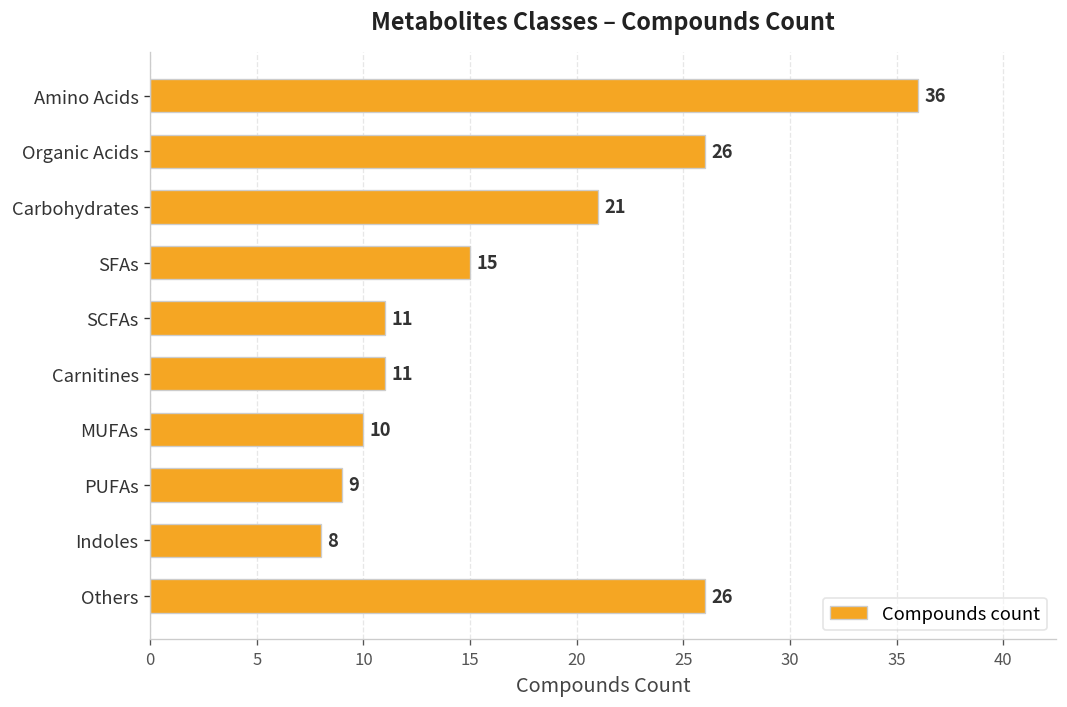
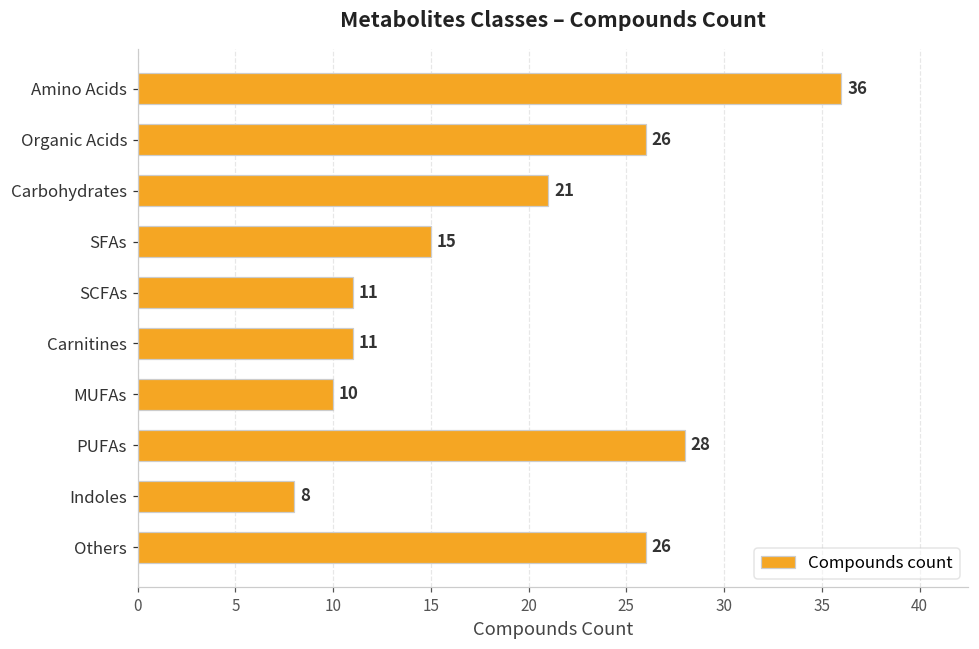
  {
    "Amino Acids": 36,
    "Organic Acids": 26,
    "Carbohydrates": 21,
    "SFAs": 15,
    "SCFAs": 11,
    "Carnitines": 11,
    "MUFAs": 10,
-   "PUFAs": 9,
+   "PUFAs": 28,
    "Indoles": 8,
    "Others": 26
  }
